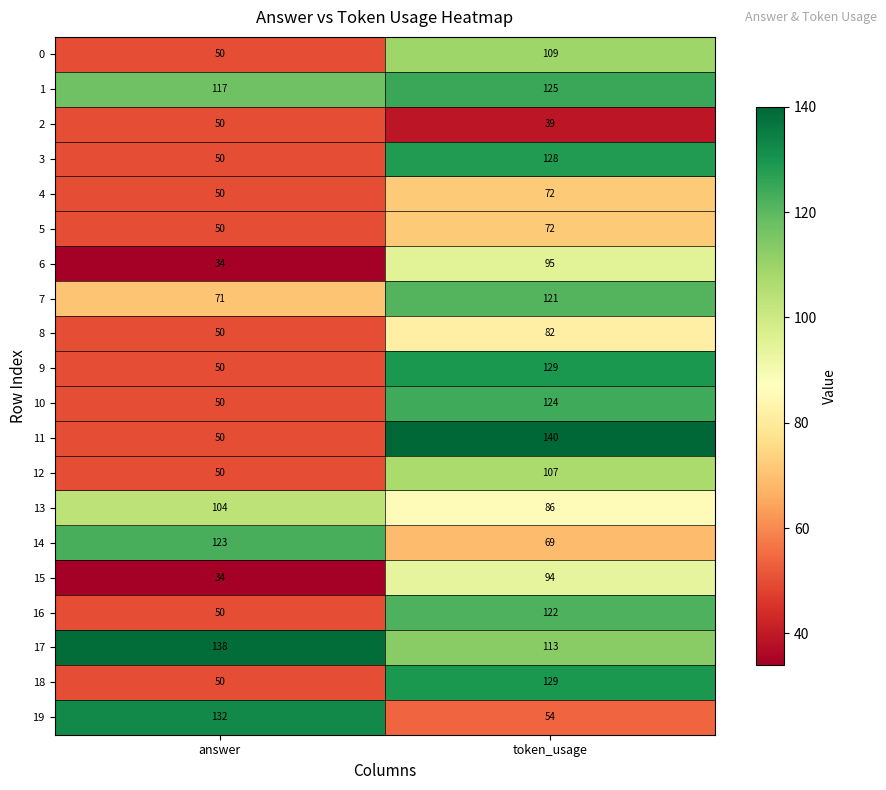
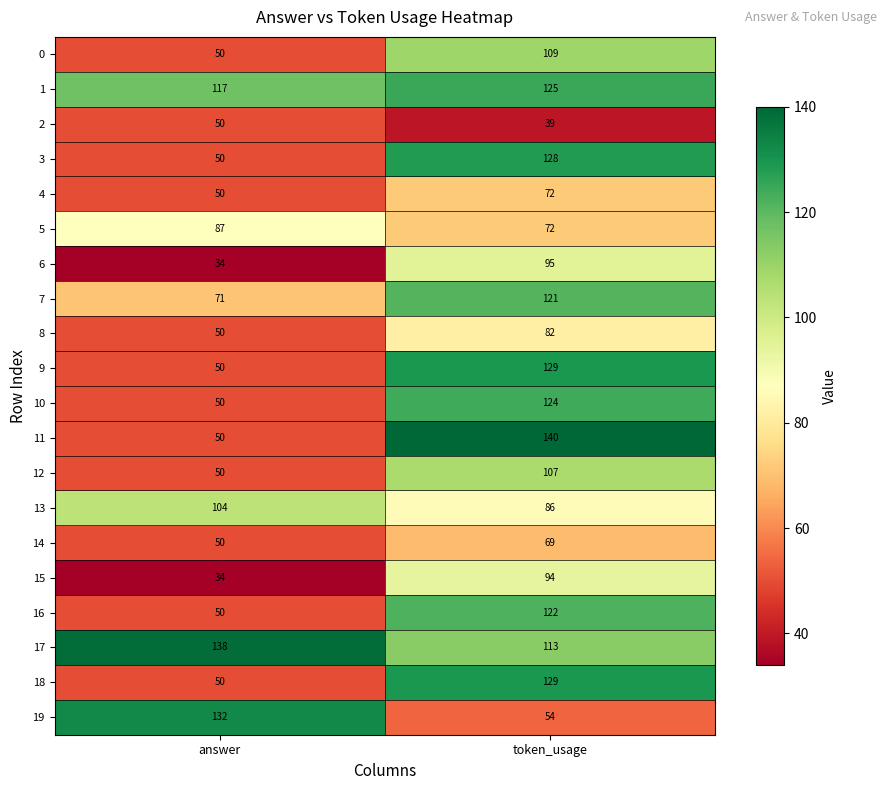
  {
    "0": {
      "answer": 50,
      "token_usage": 109
    },
    "1": {
      "answer": 117,
      "token_usage": 125
    },
    "2": {
      "answer": 50,
      "token_usage": 39
    },
    "3": {
      "answer": 50,
      "token_usage": 128
    },
    "4": {
      "answer": 50,
      "token_usage": 72
    },
    "5": {
-     "answer": 50,
+     "answer": 87,
      "token_usage": 72
    },
    "6": {
      "answer": 34,
      "token_usage": 95
    },
    "7": {
      "answer": 71,
      "token_usage": 121
    },
    "8": {
      "answer": 50,
      "token_usage": 82
    },
    "9": {
      "answer": 50,
      "token_usage": 129
    },
    "10": {
      "answer": 50,
      "token_usage": 124
    },
    "11": {
      "answer": 50,
      "token_usage": 140
    },
    "12": {
      "answer": 50,
      "token_usage": 107
    },
    "13": {
      "answer": 104,
      "token_usage": 86
    },
    "14": {
-     "answer": 123,
+     "answer": 50,
      "token_usage": 69
    },
    "15": {
      "answer": 34,
      "token_usage": 94
    },
    "16": {
      "answer": 50,
      "token_usage": 122
    },
    "17": {
      "answer": 138,
      "token_usage": 113
    },
    "18": {
      "answer": 50,
      "token_usage": 129
    },
    "19": {
      "answer": 132,
      "token_usage": 54
    }
  }
